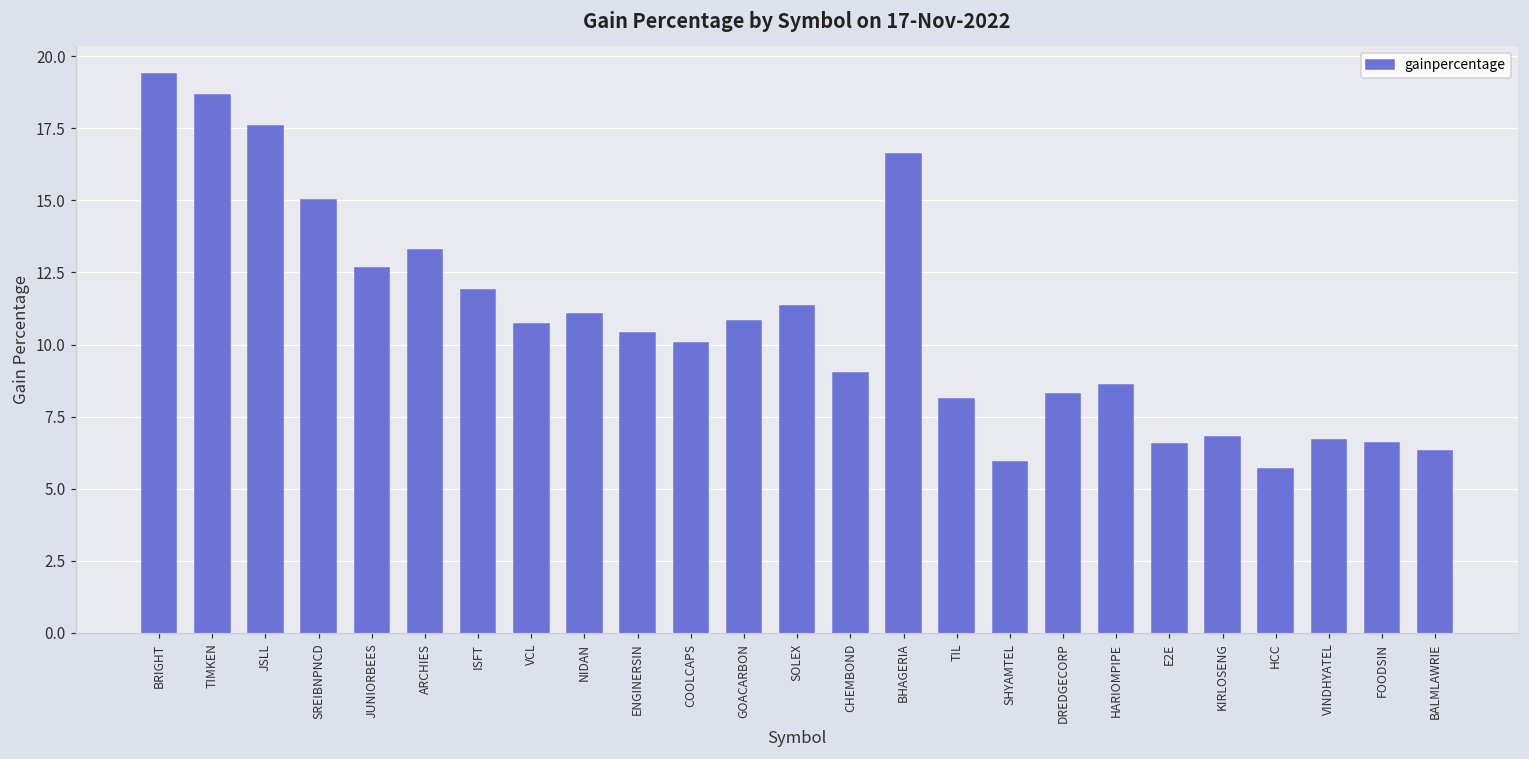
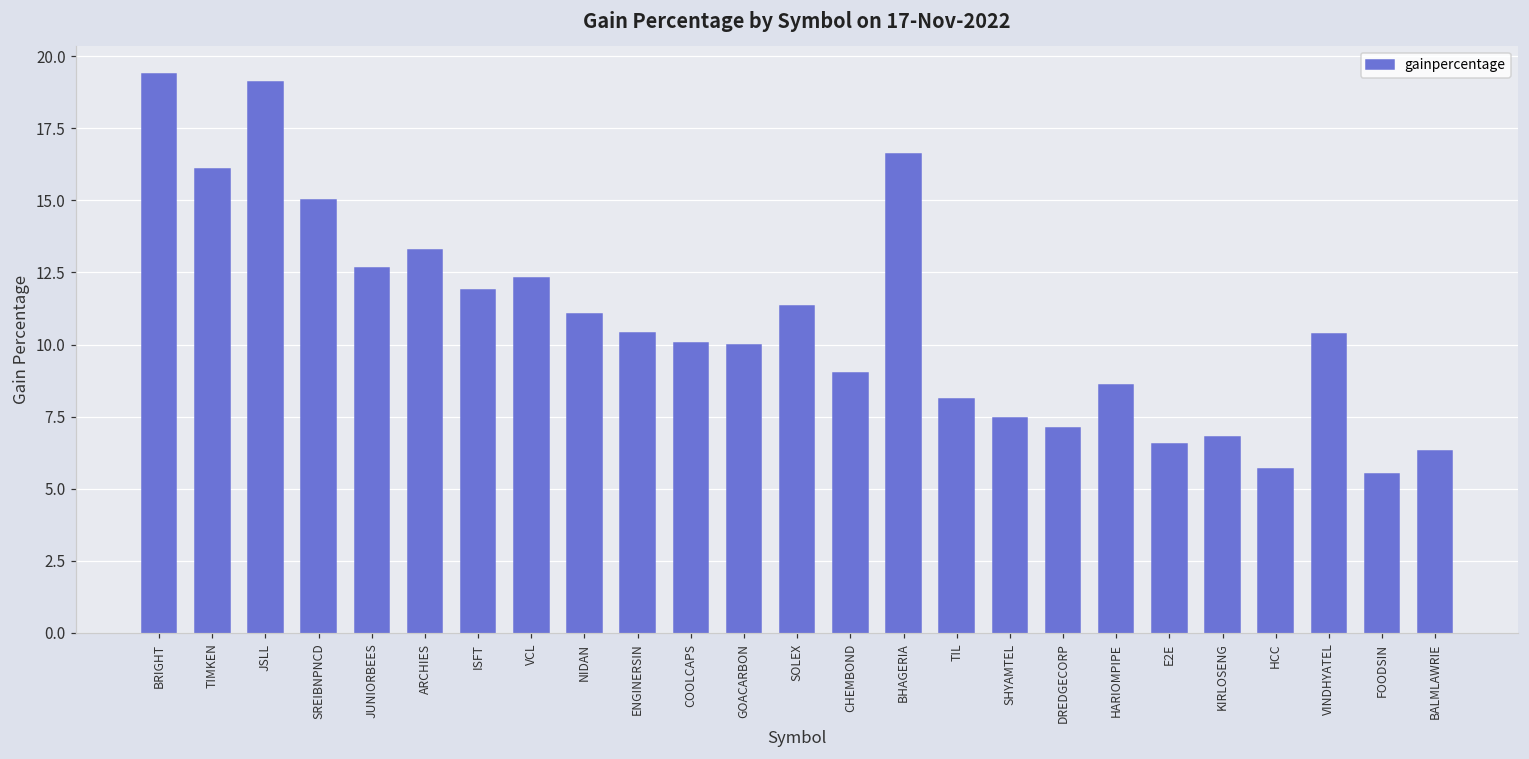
  {
    "BRIGHT": 19.4,
-   "TIMKEN": 18.7,
-   "JSLL": 17.6,
+   "TIMKEN": 16.1,
+   "JSLL": 19.1,
    "SREIBNPNCD": 15.0,
    "JUNIORBEES": 12.7,
    "ARCHIES": 13.3,
    "ISFT": 11.9,
-   "VCL": 10.7,
+   "VCL": 12.3,
    "NIDAN": 11.1,
    "ENGINERSIN": 10.4,
    "COOLCAPS": 10.1,
-   "GOACARBON": 10.8,
+   "GOACARBON": 10.0,
    "SOLEX": 11.3,
    "CHEMBOND": 9.0,
    "BHAGERIA": 16.6,
    "TIL": 8.1,
-   "SHYAMTEL": 5.9,
-   "DREDGECORP": 8.3,
+   "SHYAMTEL": 7.5,
+   "DREDGECORP": 7.1,
    "HARIOMPIPE": 8.6,
    "E2E": 6.5,
    "KIRLOSENG": 6.8,
    "HCC": 5.7,
-   "VINDHYATEL": 6.7,
-   "FOODSIN": 6.6,
+   "VINDHYATEL": 10.4,
+   "FOODSIN": 5.5,
    "BALMLAWRIE": 6.3
  }
